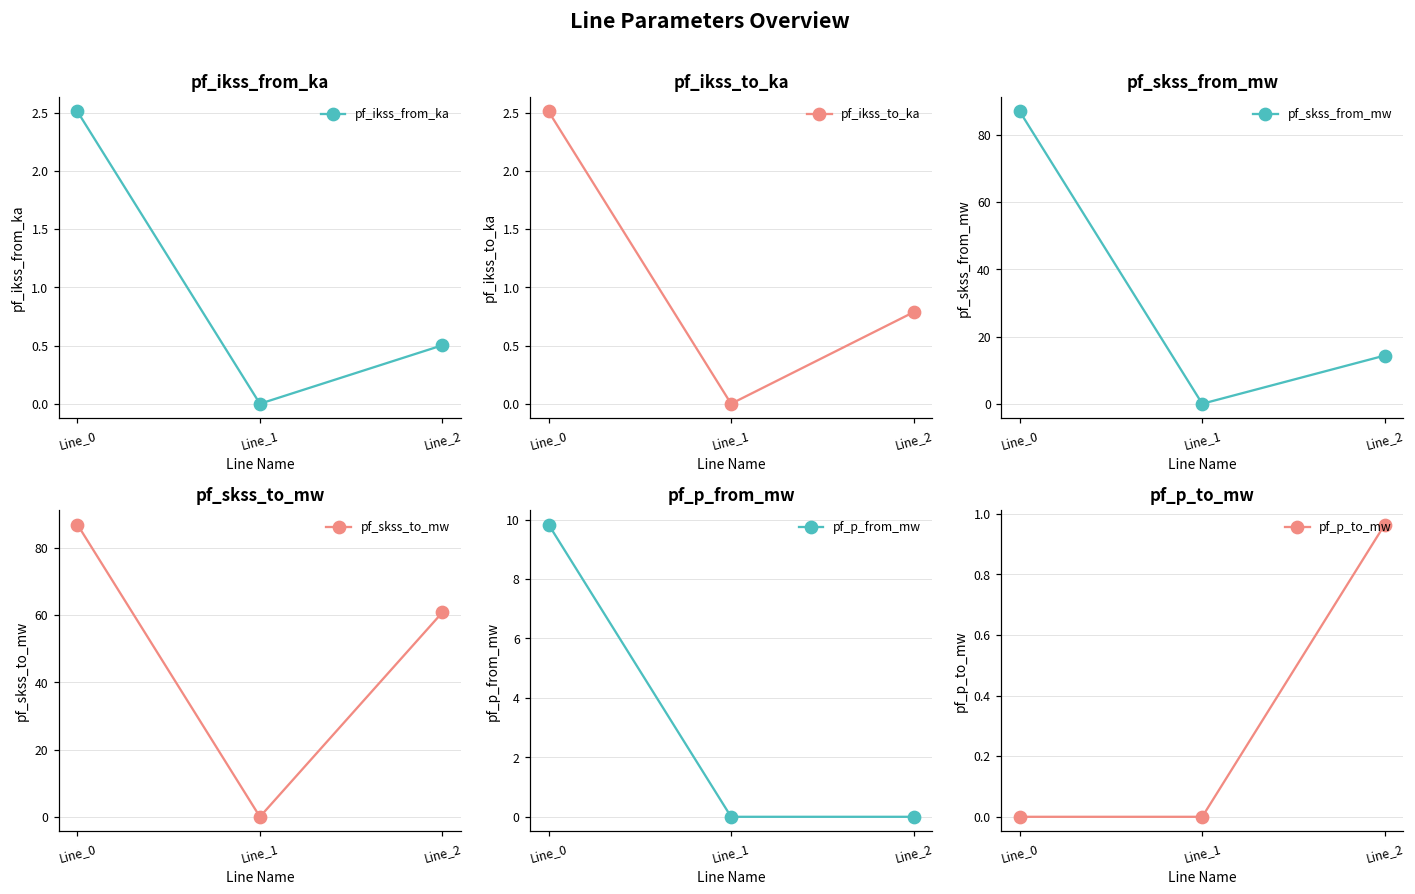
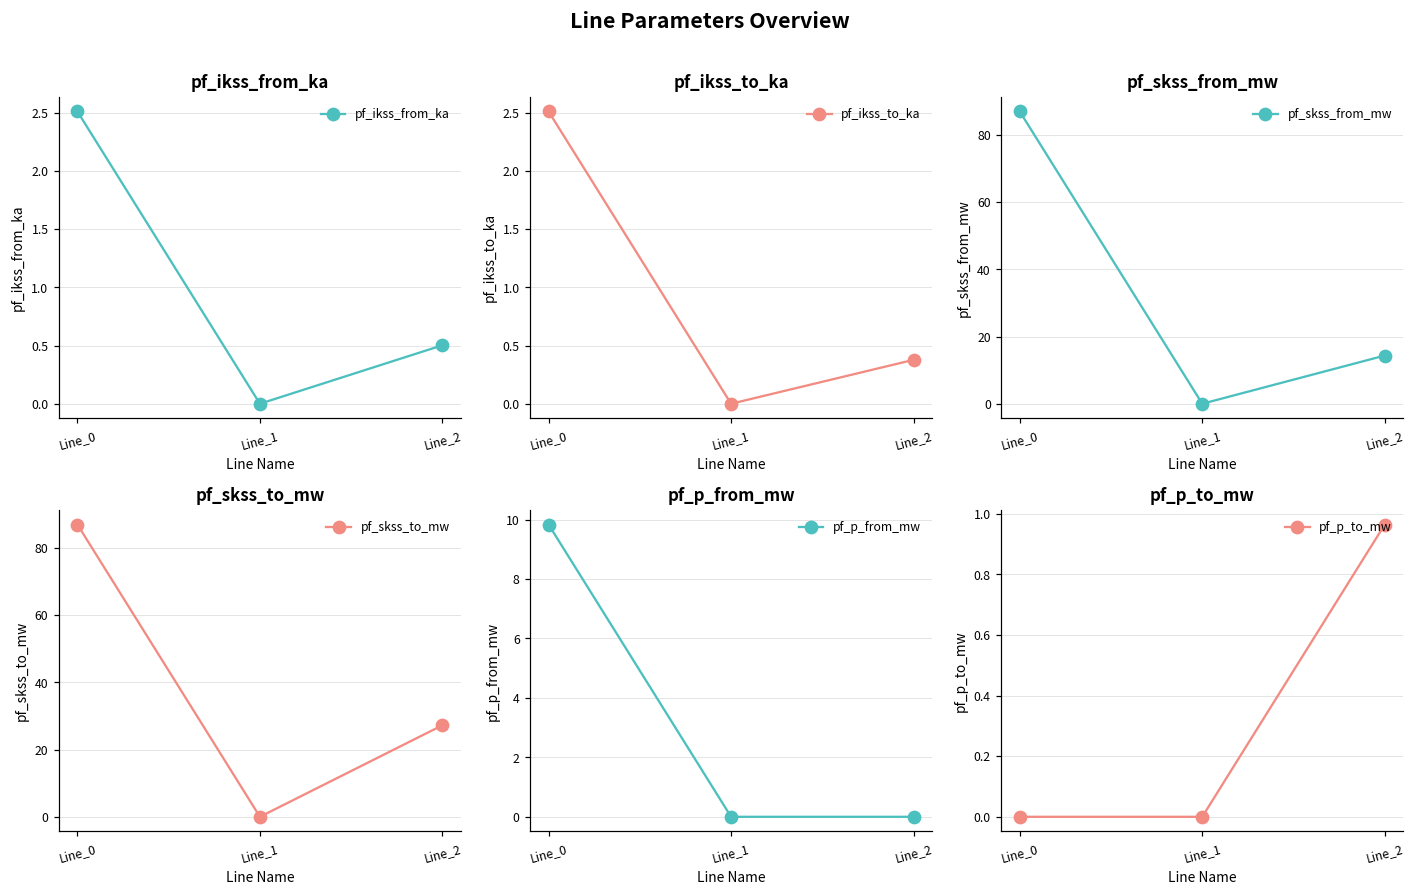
  {
    "pf_ikss_from_ka": {
      "Line_0": 2.51,
      "Line_1": 0.00,
      "Line_2": 0.50
    },
    "pf_ikss_to_ka": {
      "Line_0": 2.51,
      "Line_1": 0.00,
-     "Line_2": 0.79
+     "Line_2": 0.38
    },
    "pf_skss_from_mw": {
      "Line_0": 87,
      "Line_1": 0,
      "Line_2": 14
    },
    "pf_skss_to_mw": {
      "Line_0": 87,
      "Line_1": 0,
-     "Line_2": 61
+     "Line_2": 27
    },
    "pf_p_from_mw": {
      "Line_0": 9.8,
      "Line_1": 0.0,
      "Line_2": 0.0
    },
    "pf_p_to_mw": {
      "Line_0": 0.00,
      "Line_1": 0.00,
      "Line_2": 0.96
    }
  }
